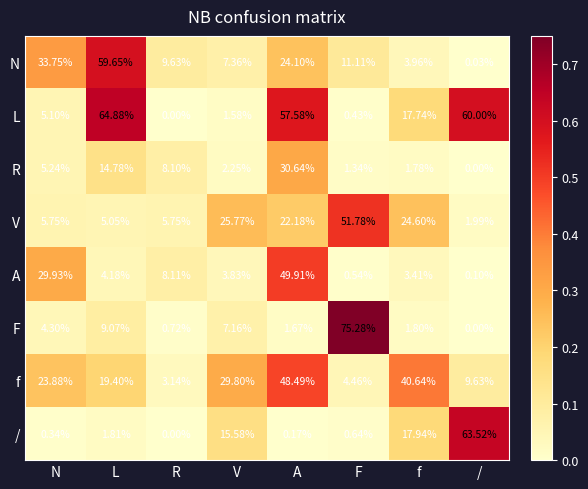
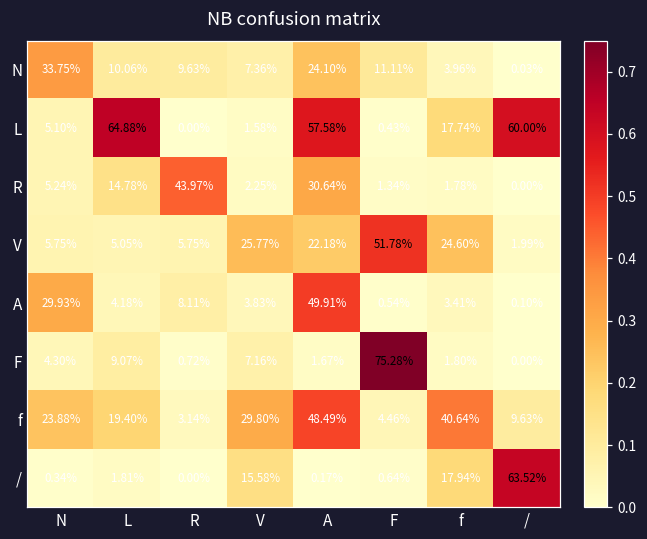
  {
    "N": {
      "N": "33.75%",
-     "L": "59.65%",
+     "L": "10.06%",
      "R": "9.63%",
      "V": "7.36%",
      "A": "24.10%",
      "F": "11.11%",
      "f": "3.96%",
      "/": "0.03%"
    },
    "L": {
      "N": "5.10%",
      "L": "64.88%",
      "R": "0.00%",
      "V": "1.58%",
      "A": "57.58%",
      "F": "0.43%",
      "f": "17.74%",
      "/": "60.00%"
    },
    "R": {
      "N": "5.24%",
      "L": "14.78%",
-     "R": "8.10%",
+     "R": "43.97%",
      "V": "2.25%",
      "A": "30.64%",
      "F": "1.34%",
      "f": "1.78%",
      "/": "0.00%"
    },
    "V": {
      "N": "5.75%",
      "L": "5.05%",
      "R": "5.75%",
      "V": "25.77%",
      "A": "22.18%",
      "F": "51.78%",
      "f": "24.60%",
      "/": "1.99%"
    },
    "A": {
      "N": "29.93%",
      "L": "4.18%",
      "R": "8.11%",
      "V": "3.83%",
      "A": "49.91%",
      "F": "0.54%",
      "f": "3.41%",
      "/": "0.10%"
    },
    "F": {
      "N": "4.30%",
      "L": "9.07%",
      "R": "0.72%",
      "V": "7.16%",
      "A": "1.67%",
      "F": "75.28%",
      "f": "1.80%",
      "/": "0.00%"
    },
    "f": {
      "N": "23.88%",
      "L": "19.40%",
      "R": "3.14%",
      "V": "29.80%",
      "A": "48.49%",
      "F": "4.46%",
      "f": "40.64%",
      "/": "9.63%"
    },
    "/": {
      "N": "0.34%",
      "L": "1.81%",
      "R": "0.00%",
      "V": "15.58%",
      "A": "0.17%",
      "F": "0.64%",
      "f": "17.94%",
      "/": "63.52%"
    }
  }
